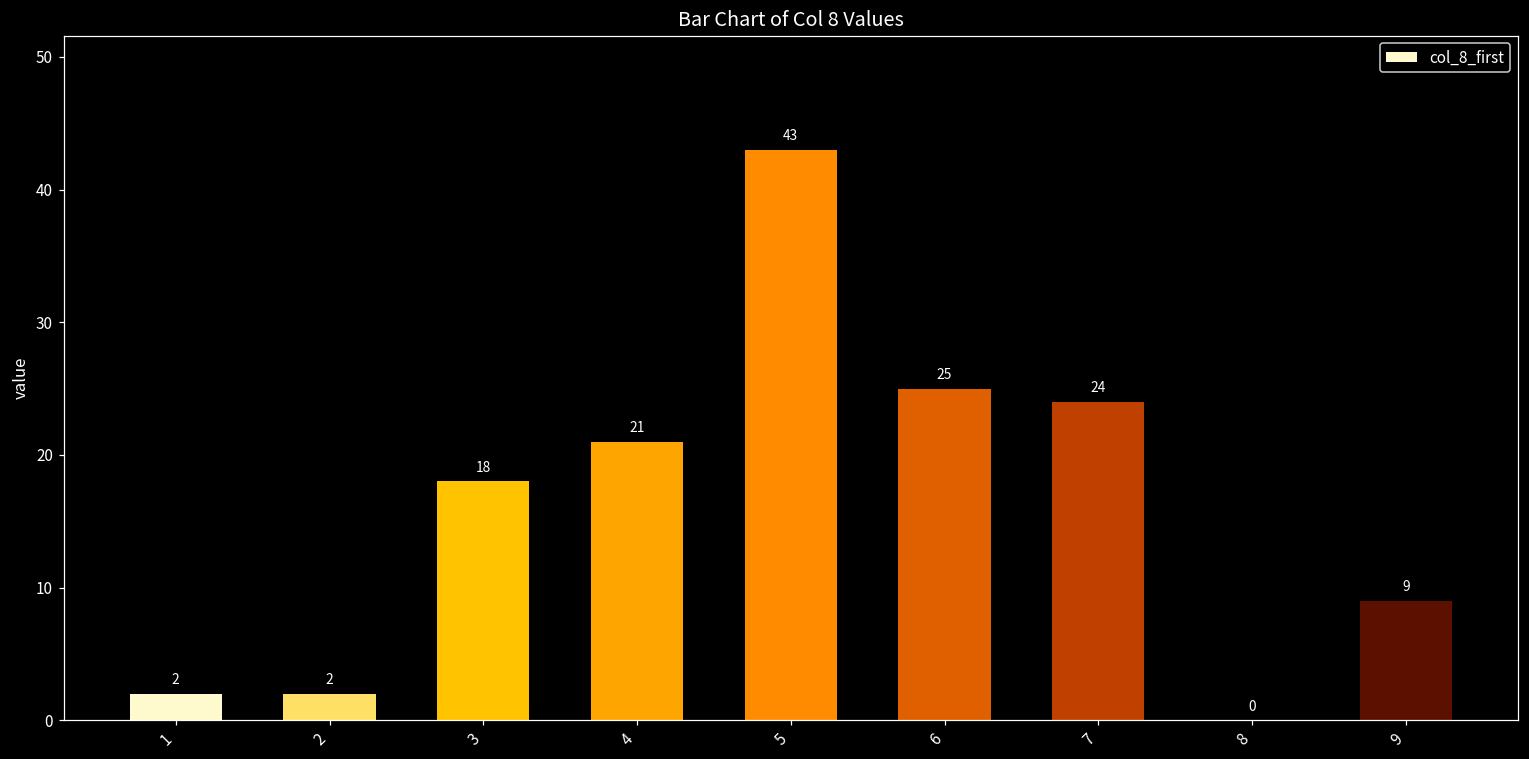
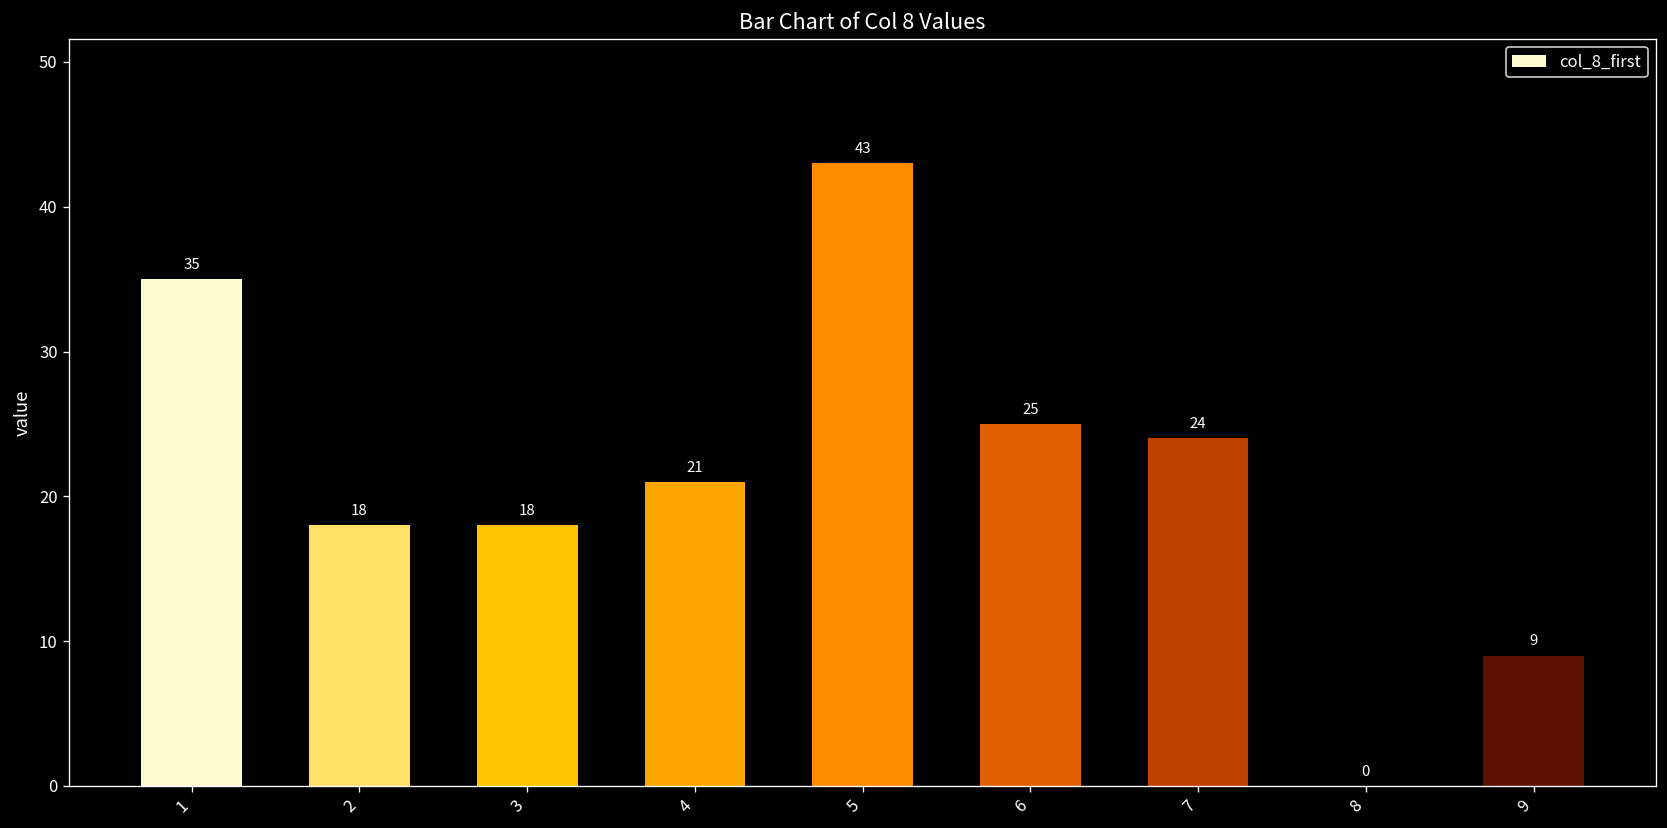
  {
-   "1": 2,
-   "2": 2,
+   "1": 35,
+   "2": 18,
    "3": 18,
    "4": 21,
    "5": 43,
    "6": 25,
    "7": 24,
    "8": 0,
    "9": 9
  }
